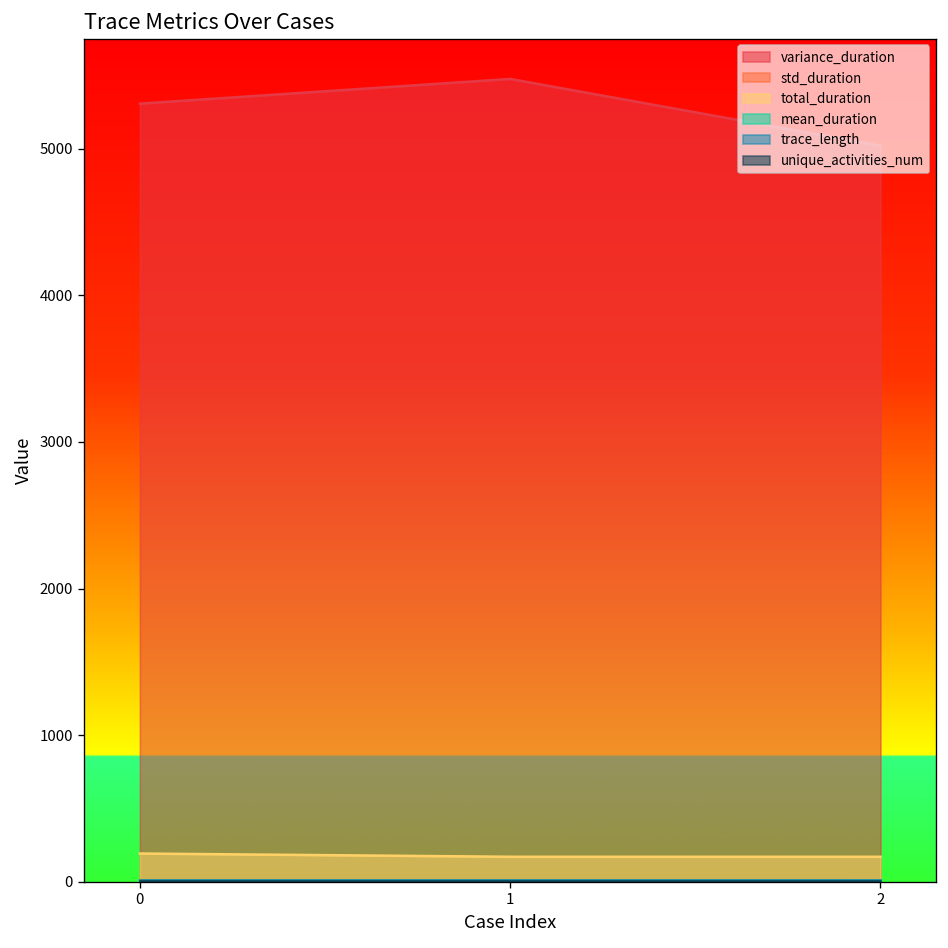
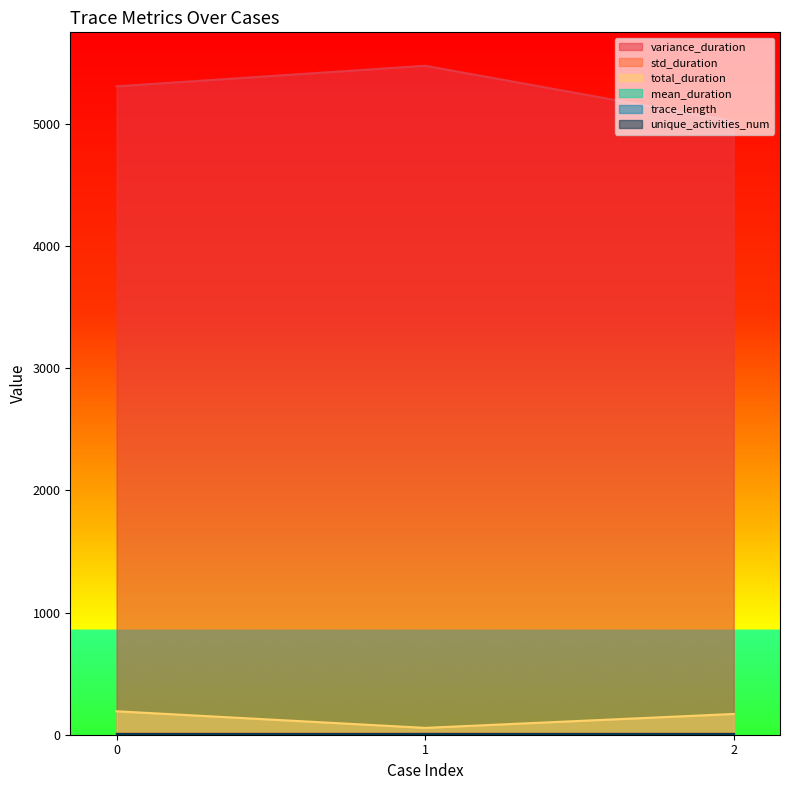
  {
    "variance_duration": {
      "0": 5310,
      "1": 5480
    },
    "unique_activities_num": {
      "0": 10,
      "1": 10,
      "2": 10
    },
    "total_duration": {
      "0": 190,
-     "1": 170,
+     "1": 60,
      "2": 170
    }
  }
